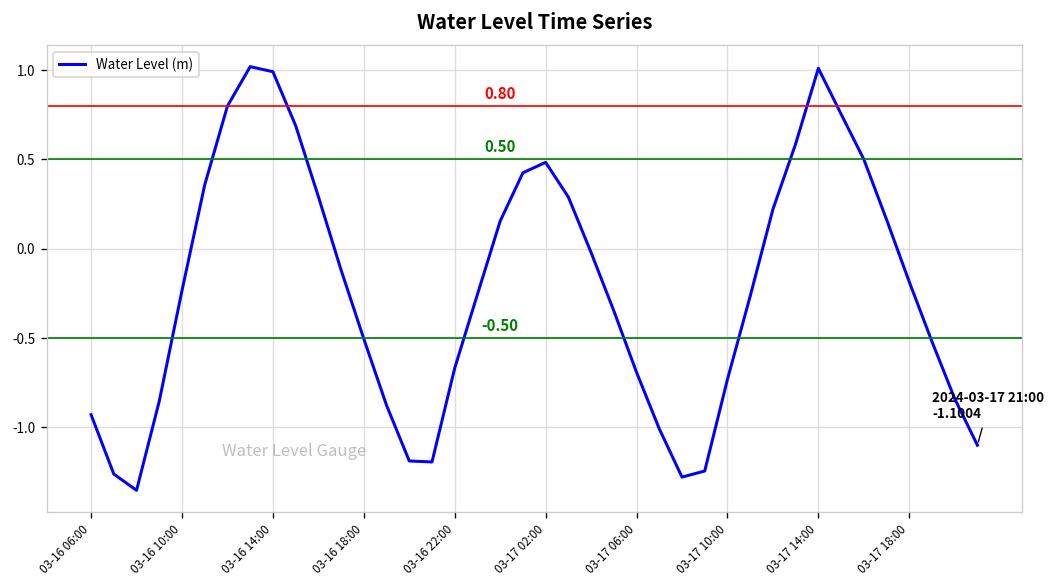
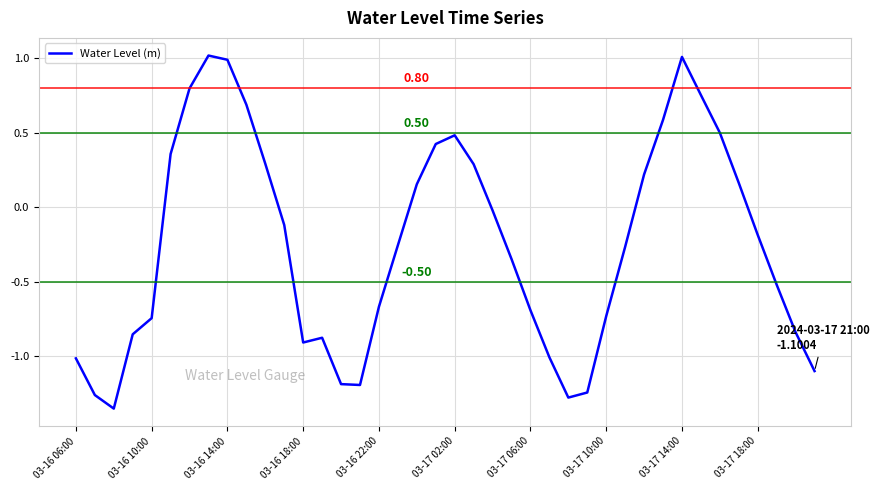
  {
-   "03-16 06:00": -0.93,
-   "03-16 10:00": -0.23,
+   "03-16 06:00": -1.02,
+   "03-16 10:00": -0.74,
    "03-16 14:00": 0.99,
-   "03-16 18:00": -0.50,
+   "03-16 18:00": -0.91,
    "03-16 22:00": -0.67,
    "03-17 02:00": 0.48,
    "03-17 06:00": -0.69,
    "03-17 10:00": -0.73,
    "03-17 14:00": 1.01,
    "03-17 18:00": -0.19
  }
